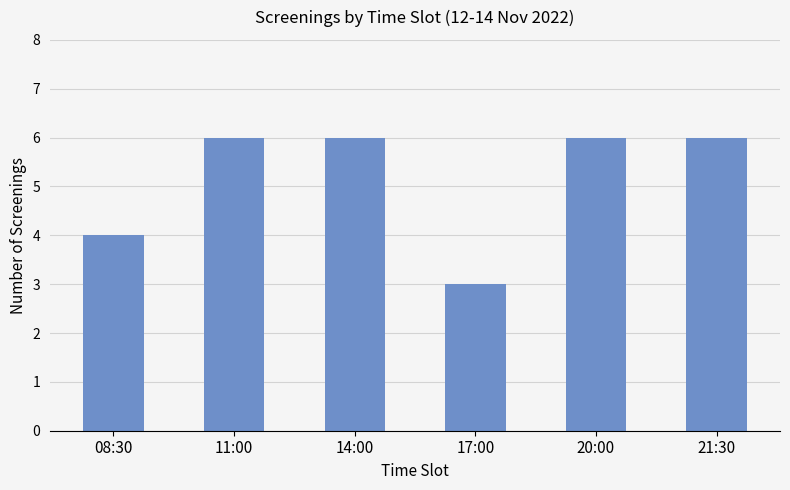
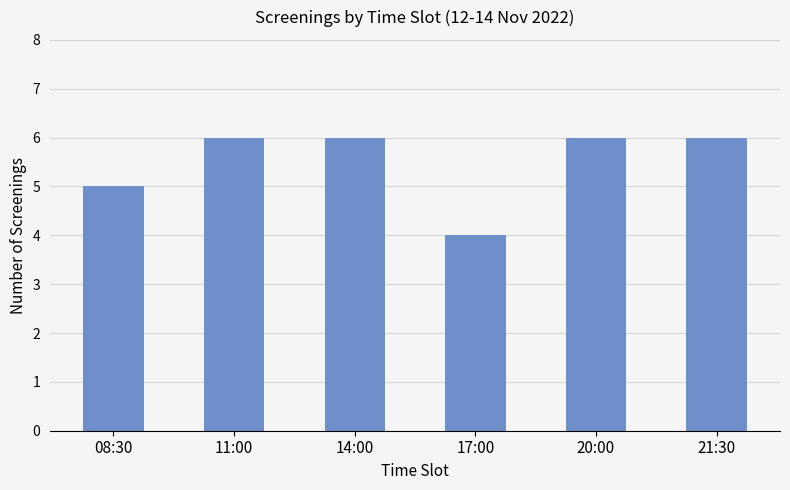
  {
-   "08:30": 4,
+   "08:30": 5,
    "11:00": 6,
    "14:00": 6,
-   "17:00": 3,
+   "17:00": 4,
    "20:00": 6,
    "21:30": 6
  }
